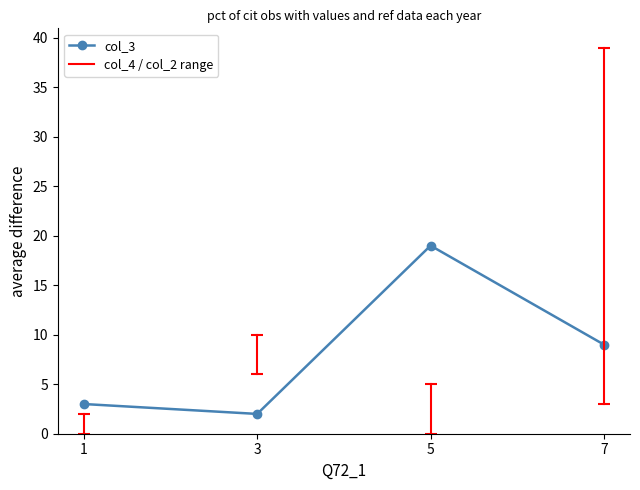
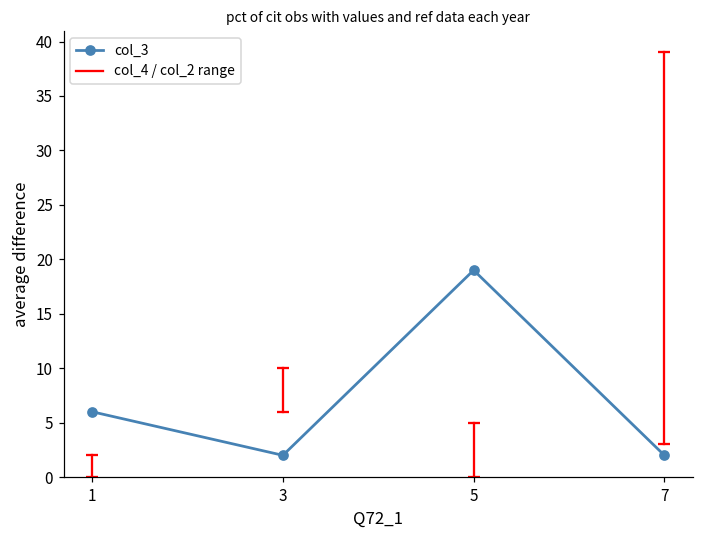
  {
    "col_3": {
-     "1": 3,
+     "1": 6,
      "3": 2,
      "5": 19,
-     "7": 9
+     "7": 2
    }
  }
